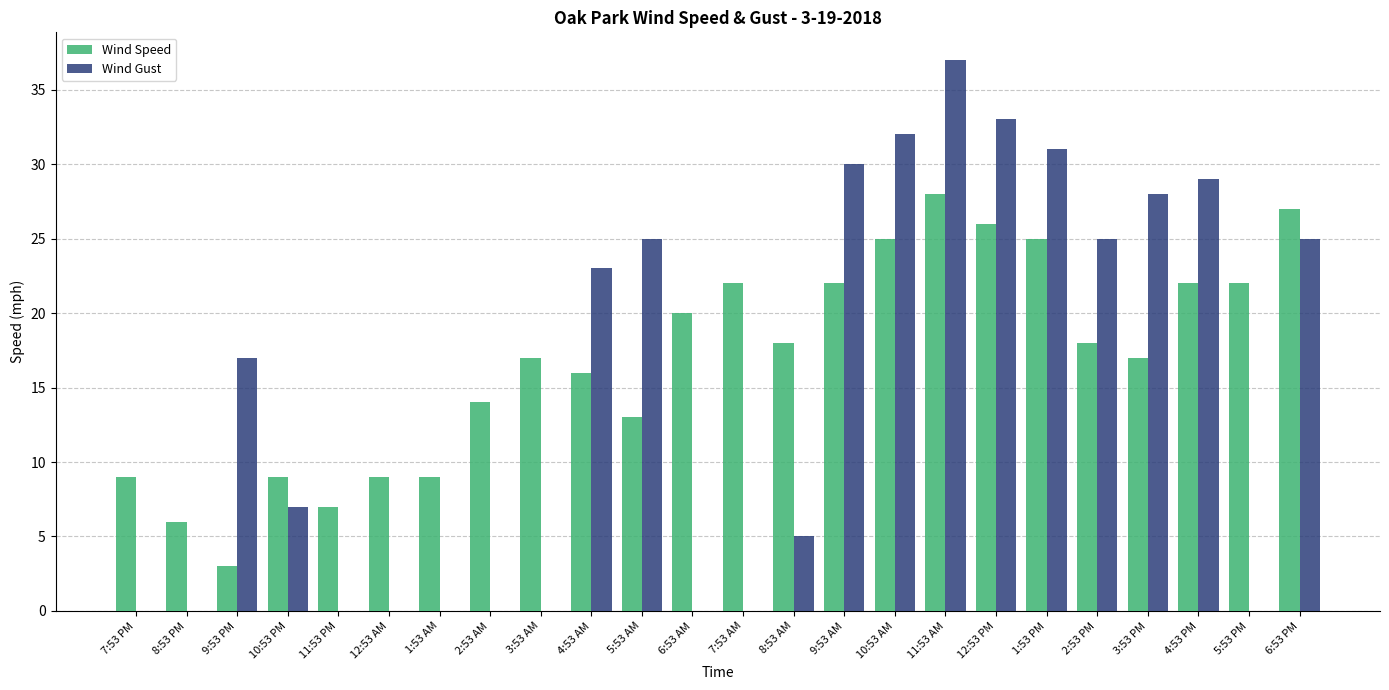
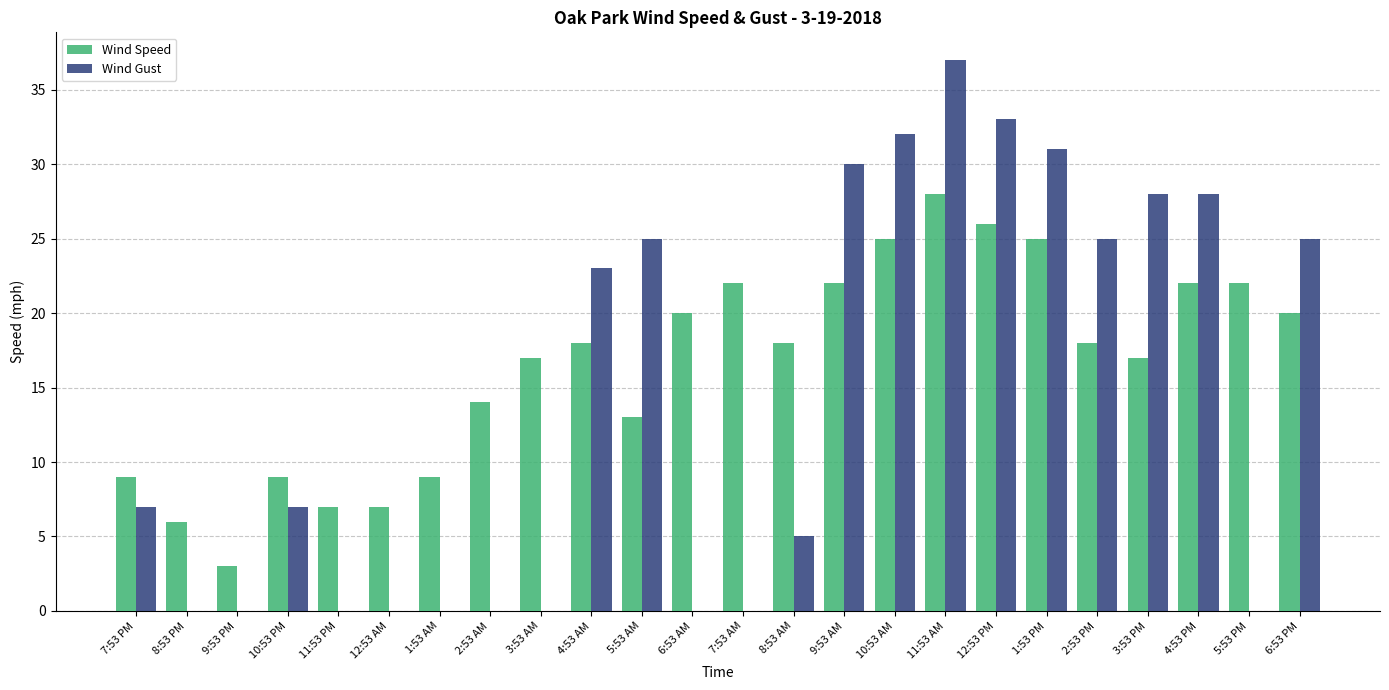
  {
    "Wind Speed": {
      "7:53 PM": 9,
      "8:53 PM": 6,
      "9:53 PM": 3,
      "10:53 PM": 9,
      "11:53 PM": 7,
-     "12:53 AM": 9,
+     "12:53 AM": 7,
      "1:53 AM": 9,
      "2:53 AM": 14,
      "3:53 AM": 17,
-     "4:53 AM": 16,
+     "4:53 AM": 18,
      "5:53 AM": 13,
      "6:53 AM": 20,
      "7:53 AM": 22,
      "8:53 AM": 18,
      "9:53 AM": 22,
      "10:53 AM": 25,
      "11:53 AM": 28,
      "12:53 PM": 26,
      "1:53 PM": 25,
      "2:53 PM": 18,
      "3:53 PM": 17,
      "4:53 PM": 22,
      "5:53 PM": 22,
-     "6:53 PM": 27
+     "6:53 PM": 20
    },
    "Wind Gust": {
-     "7:53 PM": 0,
+     "7:53 PM": 7,
      "8:53 PM": 0,
-     "9:53 PM": 17,
+     "9:53 PM": 0,
      "10:53 PM": 7,
      "11:53 PM": 0,
      "12:53 AM": 0,
      "1:53 AM": 0,
      "2:53 AM": 0,
      "3:53 AM": 0,
      "4:53 AM": 23,
      "5:53 AM": 25,
      "6:53 AM": 0,
      "7:53 AM": 0,
      "8:53 AM": 5,
      "9:53 AM": 30,
      "10:53 AM": 32,
      "11:53 AM": 37,
      "12:53 PM": 33,
      "1:53 PM": 31,
      "2:53 PM": 25,
      "3:53 PM": 28,
-     "4:53 PM": 29,
+     "4:53 PM": 28,
      "5:53 PM": 0,
      "6:53 PM": 25
    }
  }
